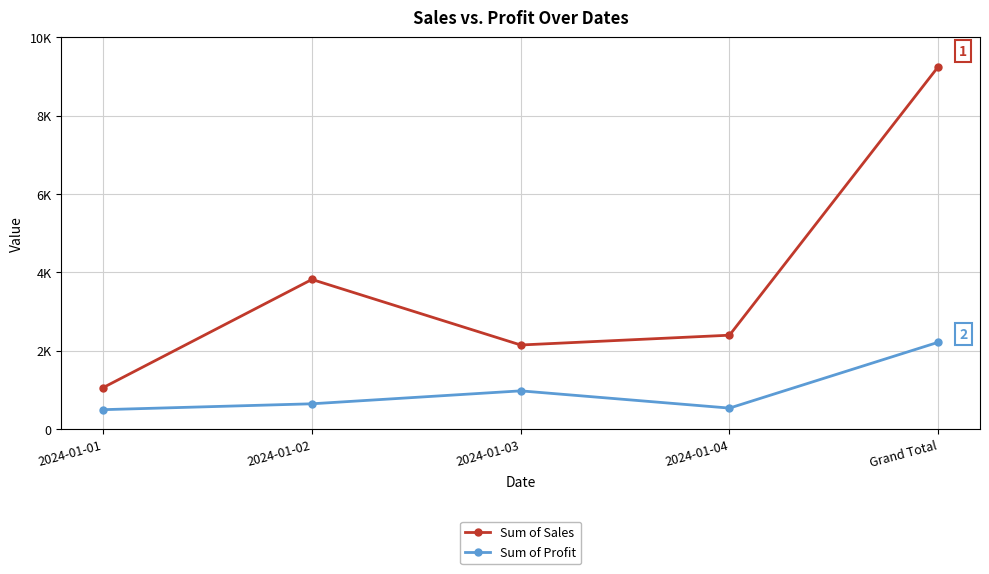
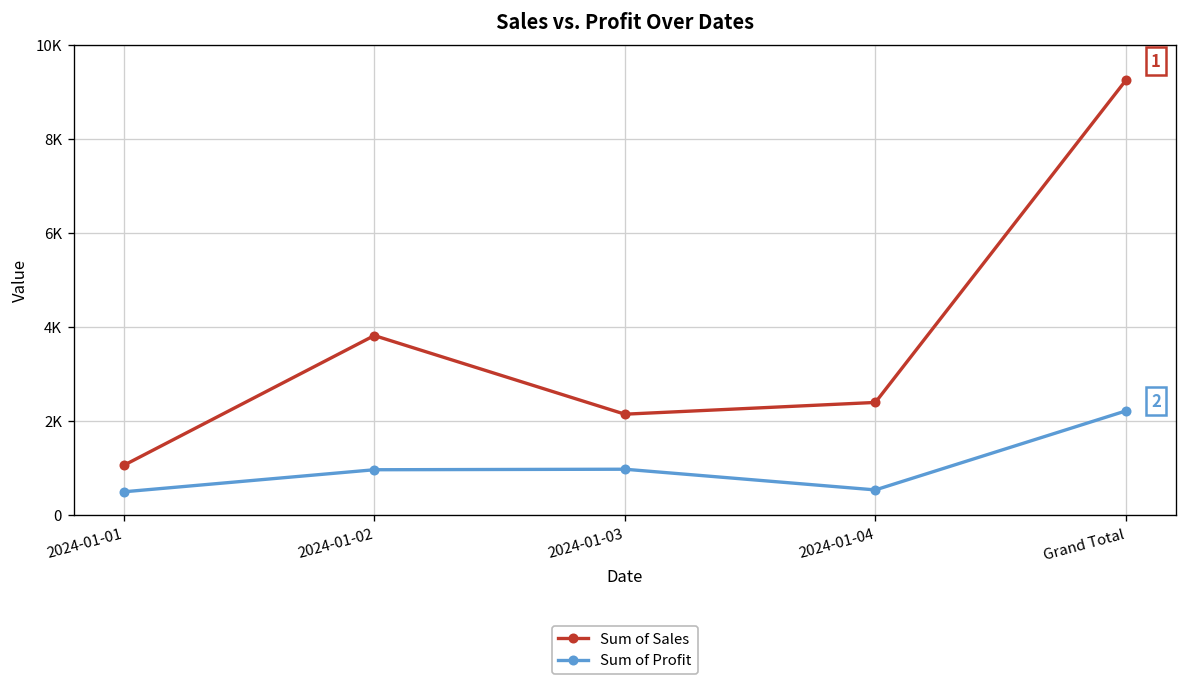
  {
    "Sum of Sales": {
      "2024-01-01": 1100,
      "2024-01-02": 3800,
      "2024-01-03": 2200,
      "2024-01-04": 2400
    },
    "Sum of Profit": {
      "2024-01-01": 500,
-     "2024-01-02": 700,
+     "2024-01-02": 1000,
      "2024-01-03": 1000,
      "2024-01-04": 500
    }
  }
